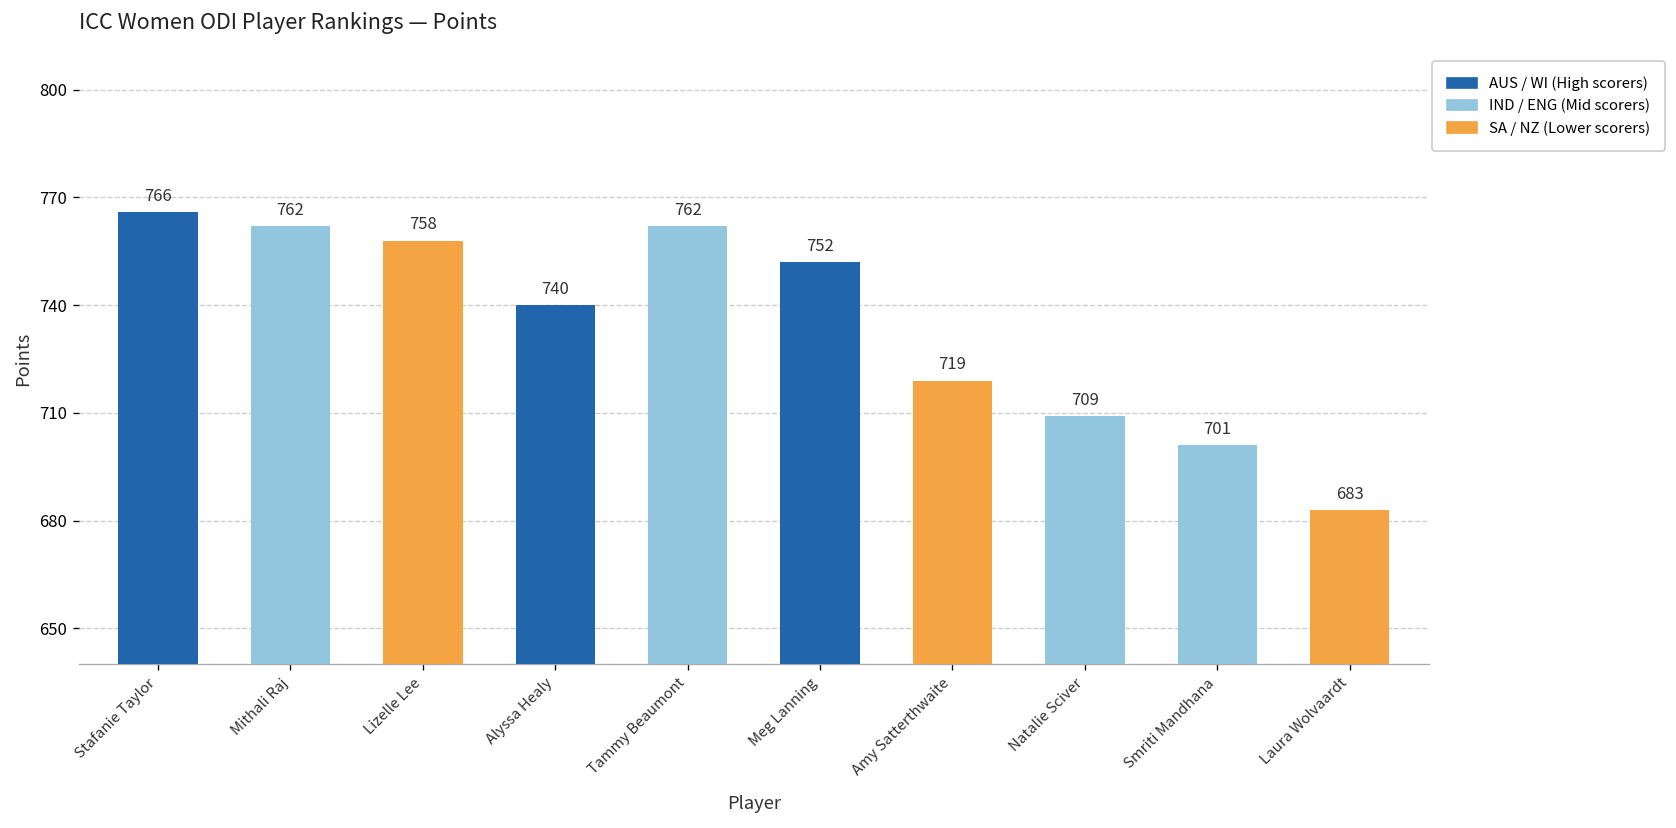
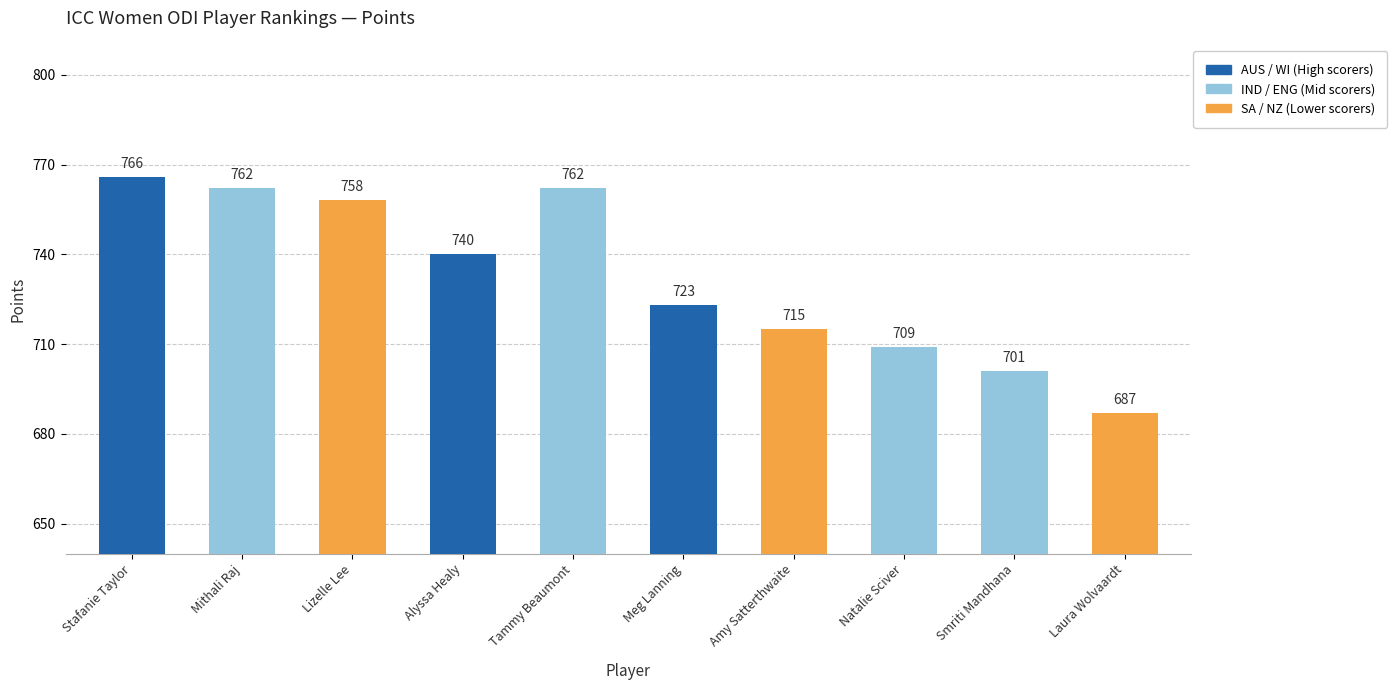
  {
    "Stafanie Taylor": 766,
    "Mithali Raj": 762,
    "Lizelle Lee": 758,
    "Alyssa Healy": 740,
    "Tammy Beaumont": 762,
-   "Meg Lanning": 752,
-   "Amy Satterthwaite": 719,
+   "Meg Lanning": 723,
+   "Amy Satterthwaite": 715,
    "Natalie Sciver": 709,
    "Smriti Mandhana": 701,
-   "Laura Wolvaardt": 683
+   "Laura Wolvaardt": 687
  }
